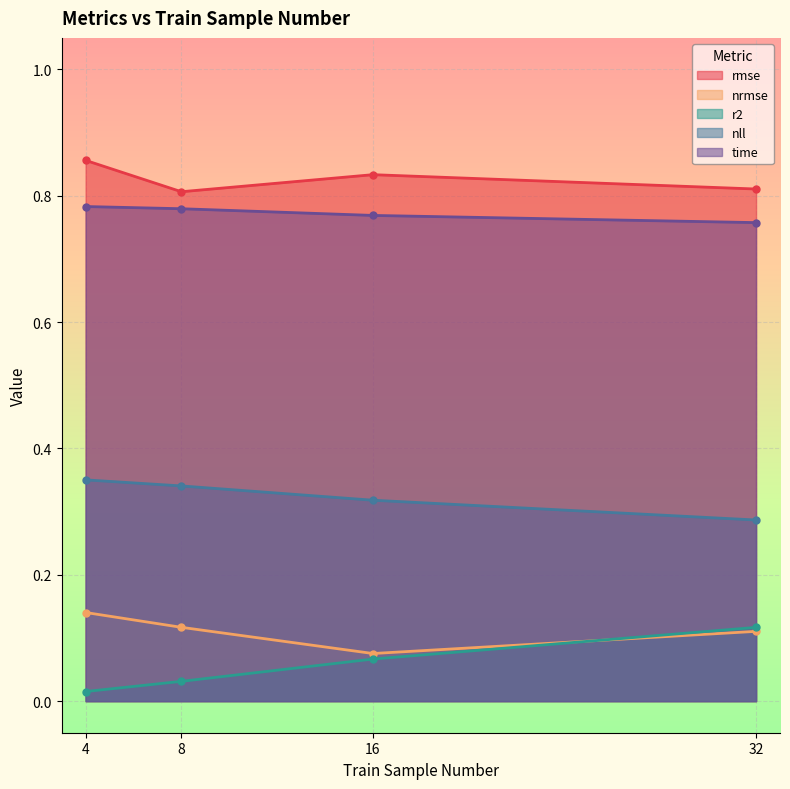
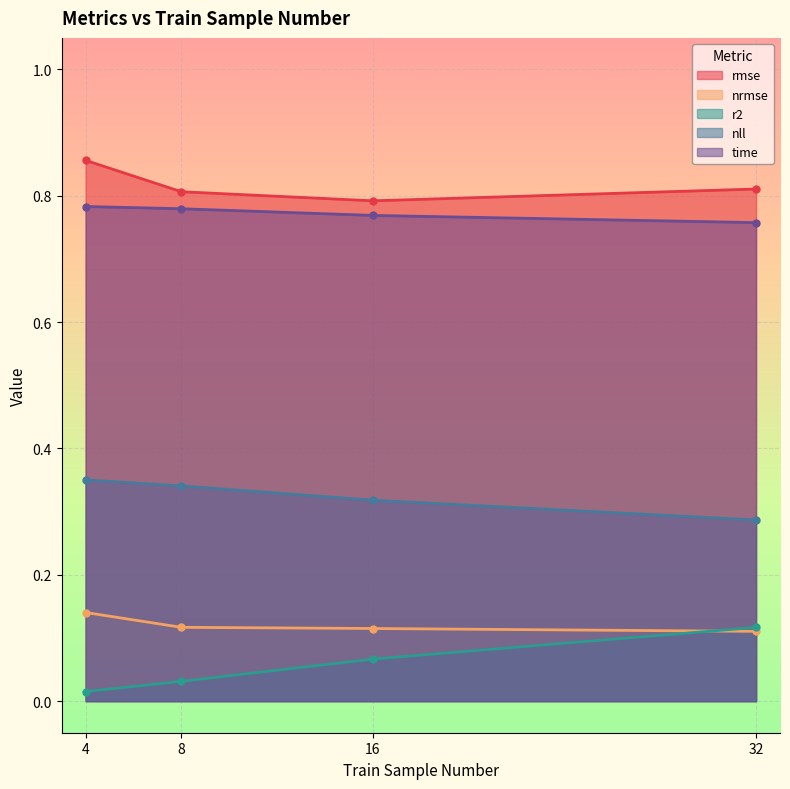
  {
    "rmse": {
      "4": 0.86,
      "8": 0.81,
-     "16": 0.83,
+     "16": 0.79,
      "32": 0.81
    },
    "nrmse": {
      "4": 0.14,
      "8": 0.12,
-     "16": 0.08,
+     "16": 0.11,
      "32": 0.11
    }
  }
